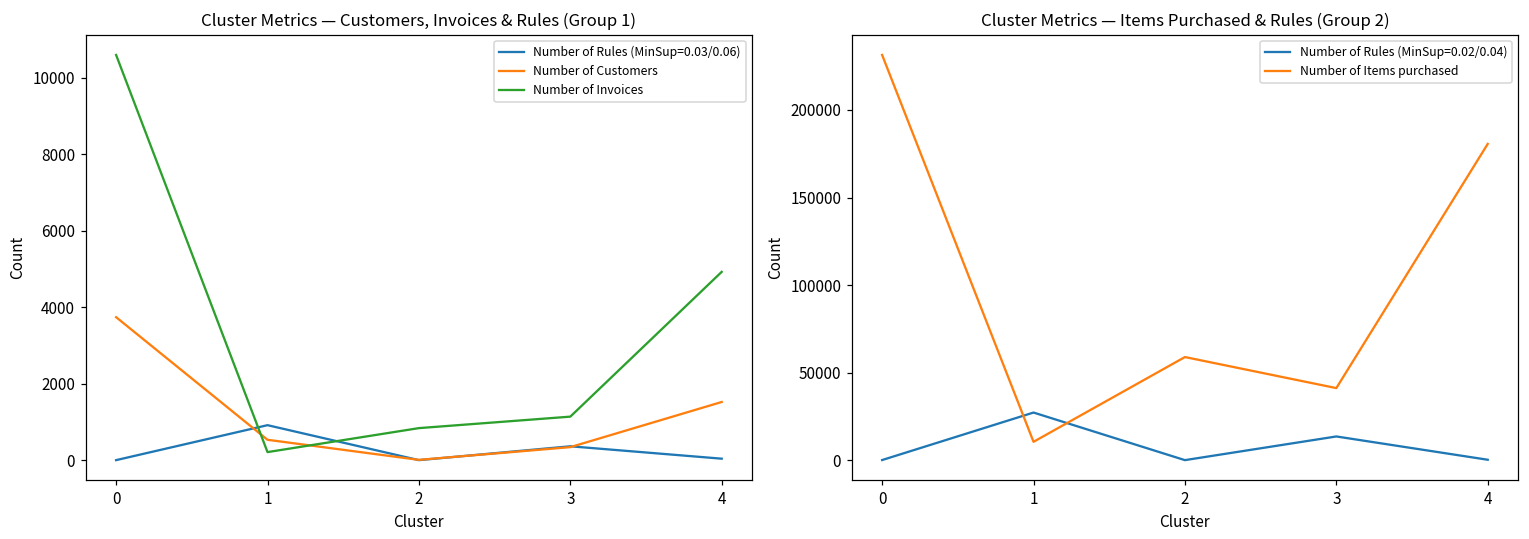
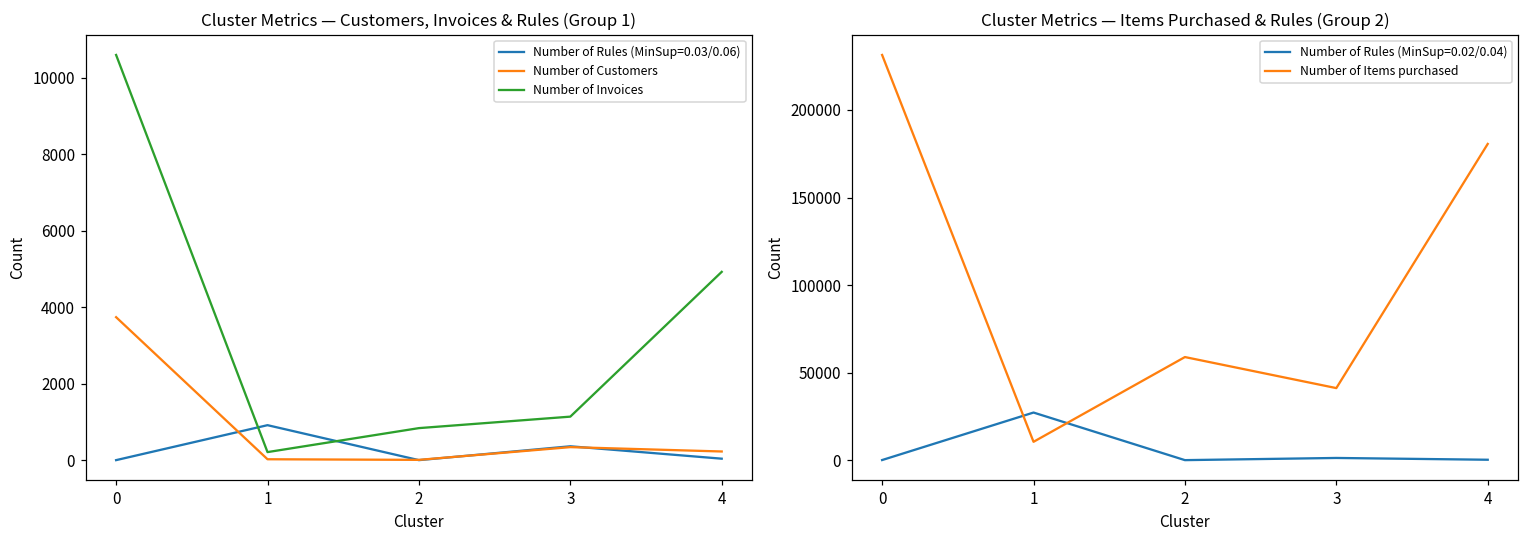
  {
    "Cluster Metrics — Customers, Invoices & Rules (Group 1)": {
      "Number of Rules (MinSup=0.03/0.06)": {
        "0": 0,
        "1": 900,
        "4": 0
      },
      "Number of Customers": {
        "0": 3700,
-       "1": 500,
-       "4": 1500
+       "1": 0,
+       "4": 200
      },
      "Number of Invoices": {
        "0": 10600,
        "1": 200,
        "2": 800,
        "3": 1100,
        "4": 4900
      }
    },
    "Cluster Metrics — Items Purchased & Rules (Group 2)": {
      "Number of Rules (MinSup=0.02/0.04)": {
        "0": 0,
        "1": 27000,
        "2": 0,
-       "3": 14000,
+       "3": 1000,
        "4": 0
      },
      "Number of Items purchased": {
        "0": 231000,
        "1": 10000,
        "2": 59000,
        "3": 41000,
        "4": 181000
      }
    }
  }
